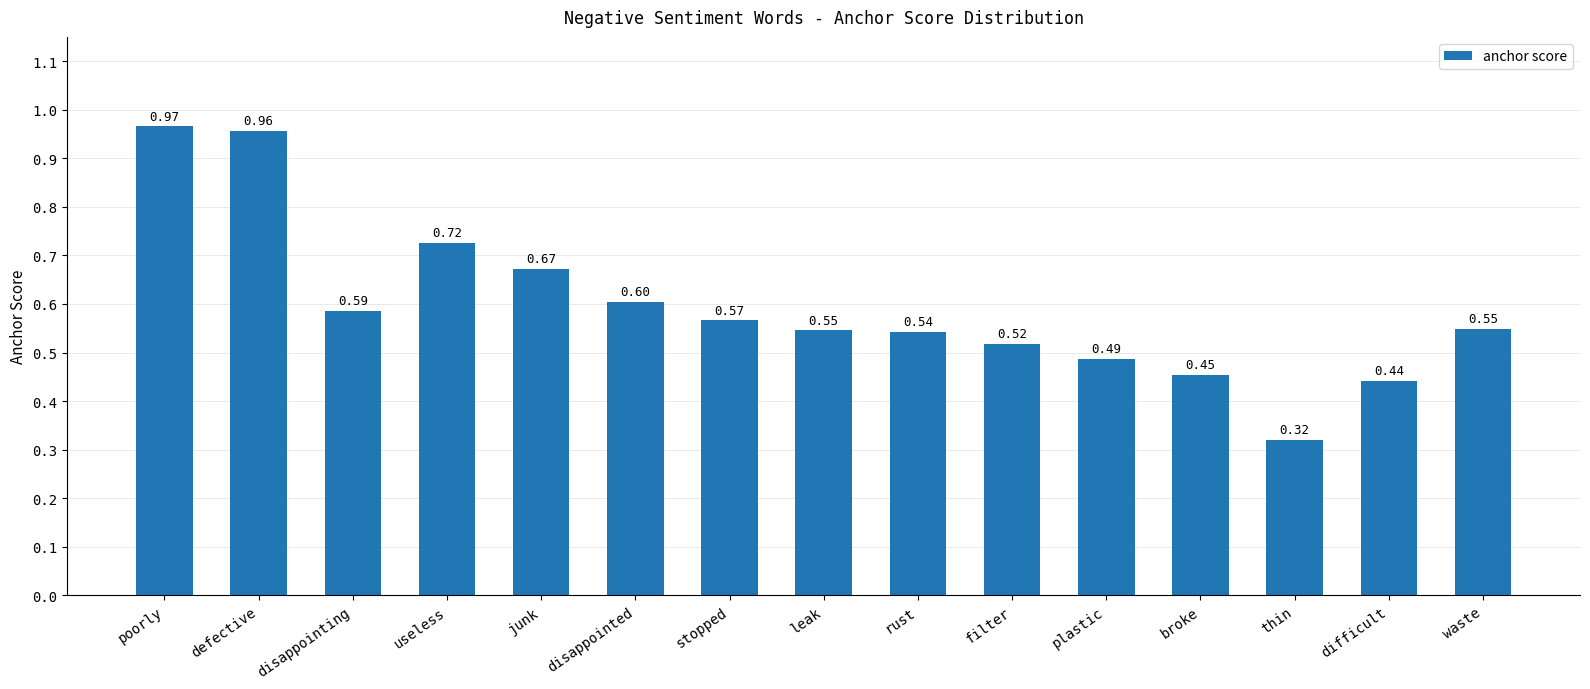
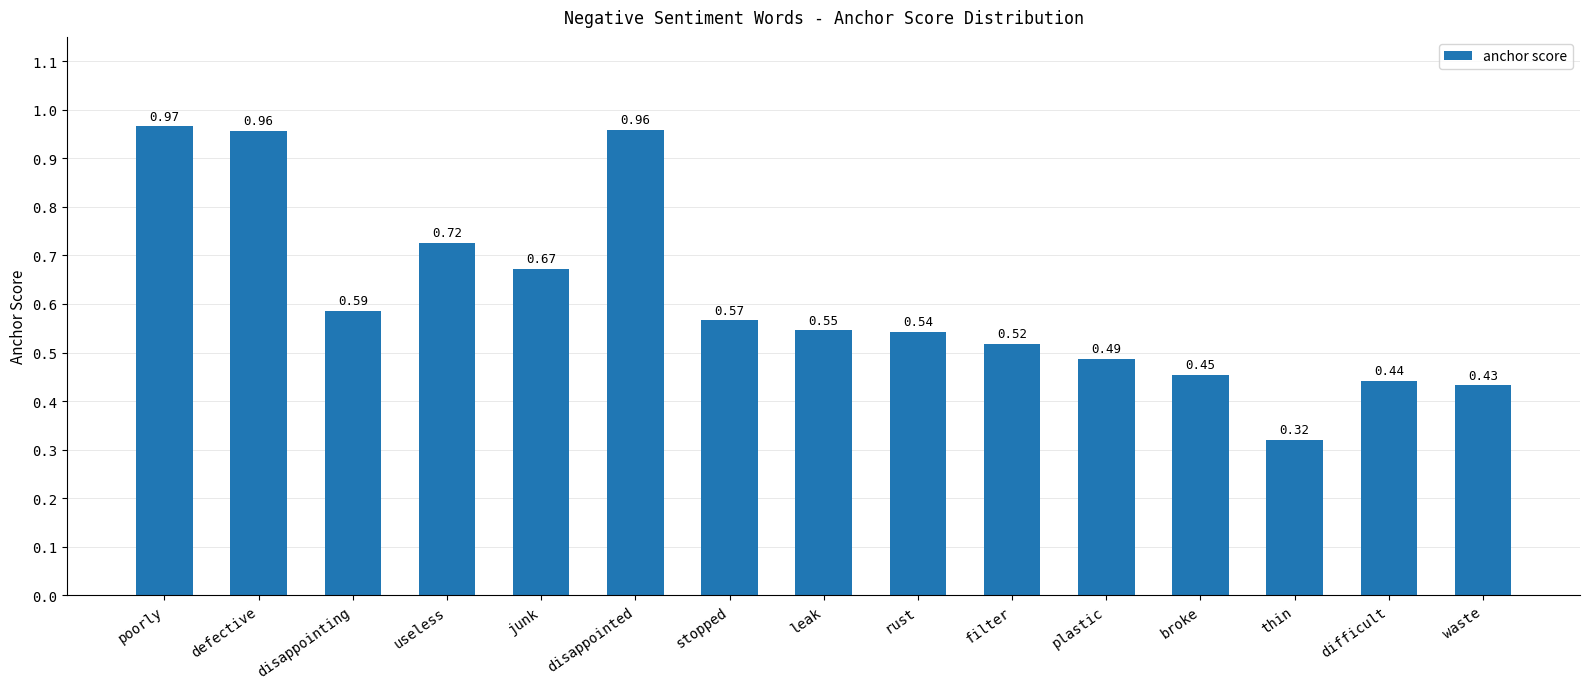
  {
    "poorly": 0.97,
    "defective": 0.96,
    "disappointing": 0.59,
    "useless": 0.72,
    "junk": 0.67,
-   "disappointed": 0.60,
+   "disappointed": 0.96,
    "stopped": 0.57,
    "leak": 0.55,
    "rust": 0.54,
    "filter": 0.52,
    "plastic": 0.49,
    "broke": 0.45,
    "thin": 0.32,
    "difficult": 0.44,
-   "waste": 0.55
+   "waste": 0.43
  }
